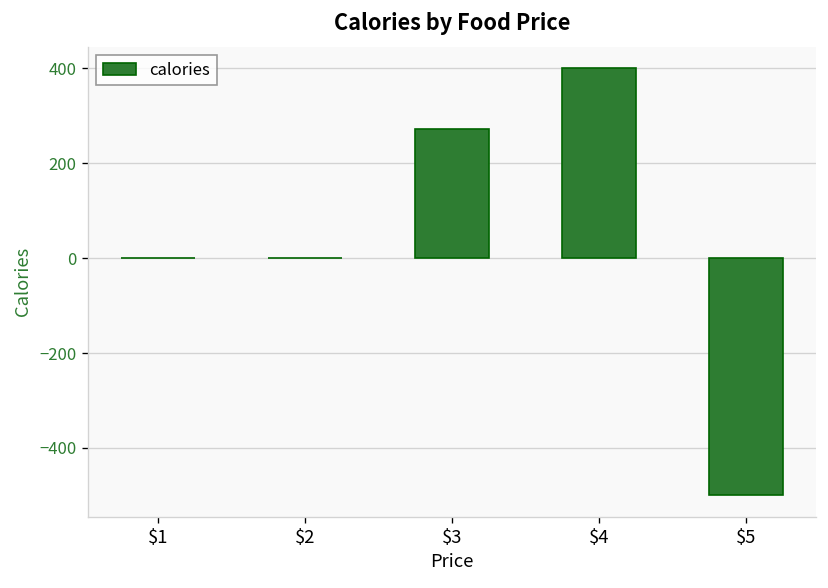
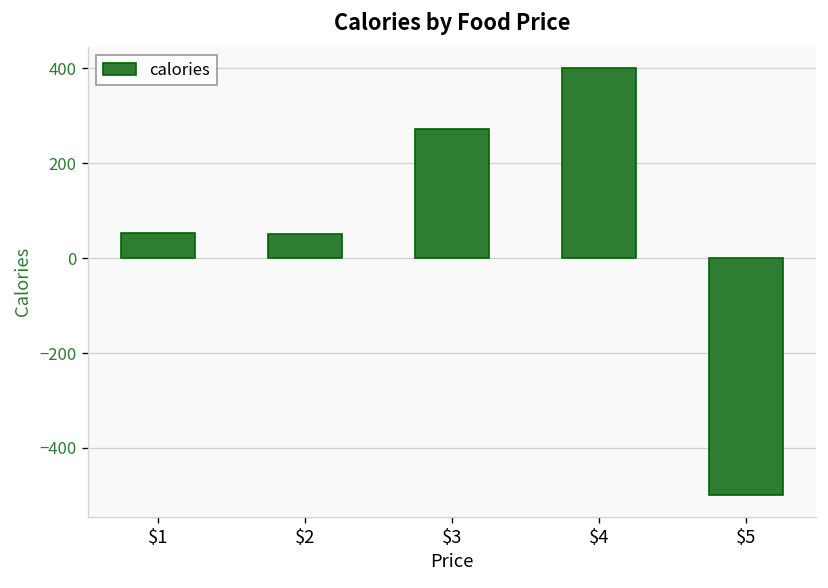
  {
-   "$1": 0,
-   "$2": 0,
+   "$1": 50,
+   "$2": 50,
    "$3": 270,
    "$4": 400,
    "$5": -500
  }
